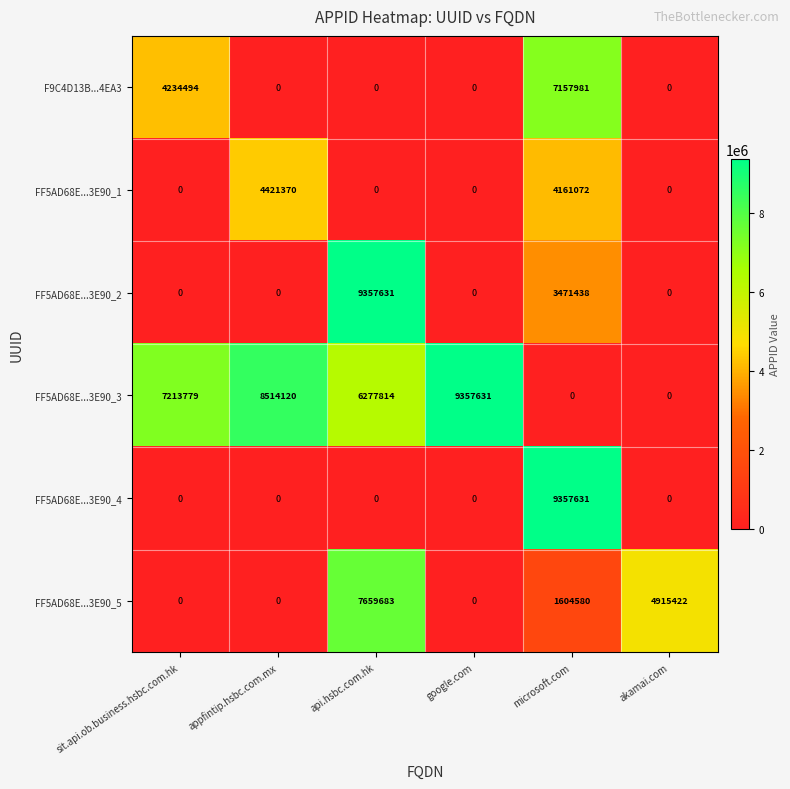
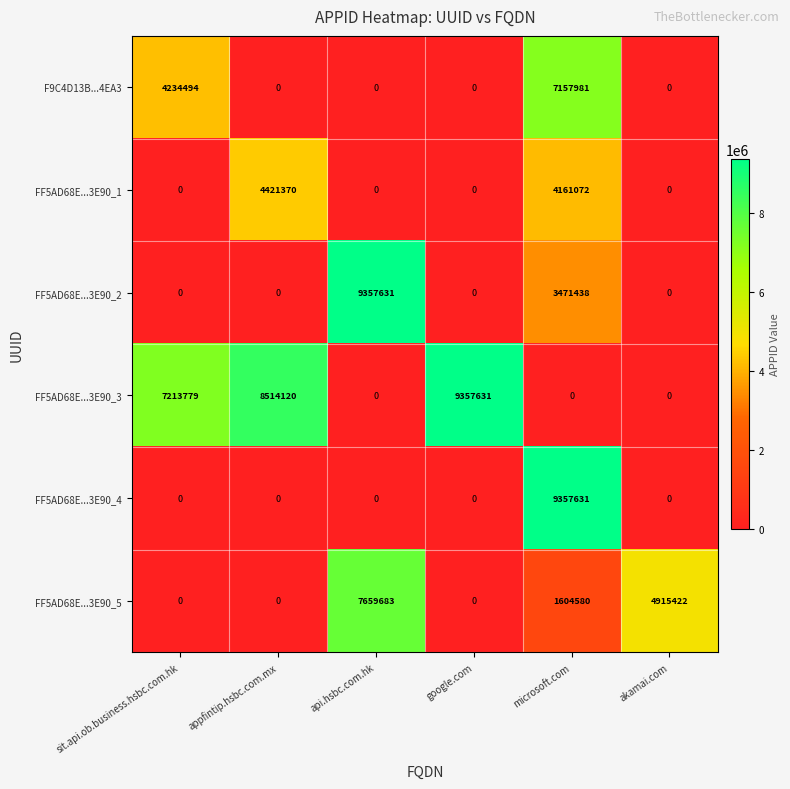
  {
    "F9C4D13B...4EA3": {
      "sit.api.ob.business.hsbc.com.hk": 4234494,
      "appfintip.hsbc.com.mx": 0,
      "api.hsbc.com.hk": 0,
      "google.com": 0,
      "microsoft.com": 7157981,
      "akamai.com": 0
    },
    "FF5AD68E...3E90_1": {
      "sit.api.ob.business.hsbc.com.hk": 0,
      "appfintip.hsbc.com.mx": 4421370,
      "api.hsbc.com.hk": 0,
      "google.com": 0,
      "microsoft.com": 4161072,
      "akamai.com": 0
    },
    "FF5AD68E...3E90_2": {
      "sit.api.ob.business.hsbc.com.hk": 0,
      "appfintip.hsbc.com.mx": 0,
      "api.hsbc.com.hk": 9357631,
      "google.com": 0,
      "microsoft.com": 3471438,
      "akamai.com": 0
    },
    "FF5AD68E...3E90_3": {
      "sit.api.ob.business.hsbc.com.hk": 7213779,
      "appfintip.hsbc.com.mx": 8514120,
-     "api.hsbc.com.hk": 6277814,
+     "api.hsbc.com.hk": 0,
      "google.com": 9357631,
      "microsoft.com": 0,
      "akamai.com": 0
    },
    "FF5AD68E...3E90_4": {
      "sit.api.ob.business.hsbc.com.hk": 0,
      "appfintip.hsbc.com.mx": 0,
      "api.hsbc.com.hk": 0,
      "google.com": 0,
      "microsoft.com": 9357631,
      "akamai.com": 0
    },
    "FF5AD68E...3E90_5": {
      "sit.api.ob.business.hsbc.com.hk": 0,
      "appfintip.hsbc.com.mx": 0,
      "api.hsbc.com.hk": 7659683,
      "google.com": 0,
      "microsoft.com": 1604580,
      "akamai.com": 4915422
    }
  }
